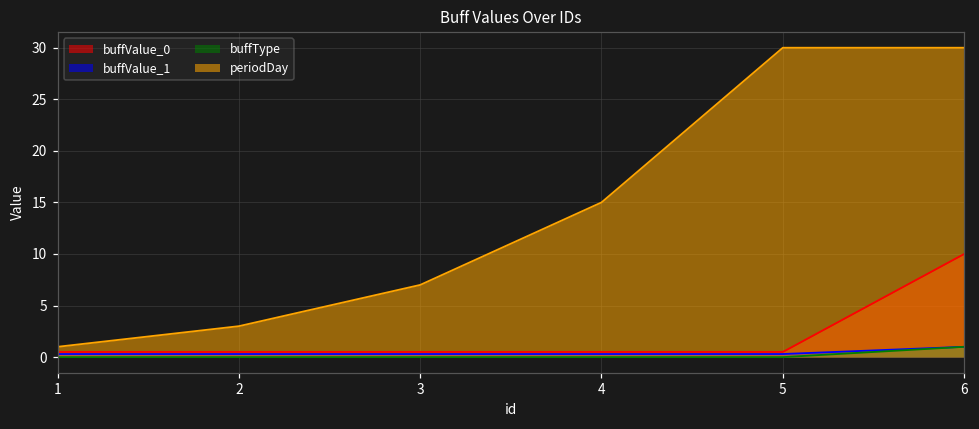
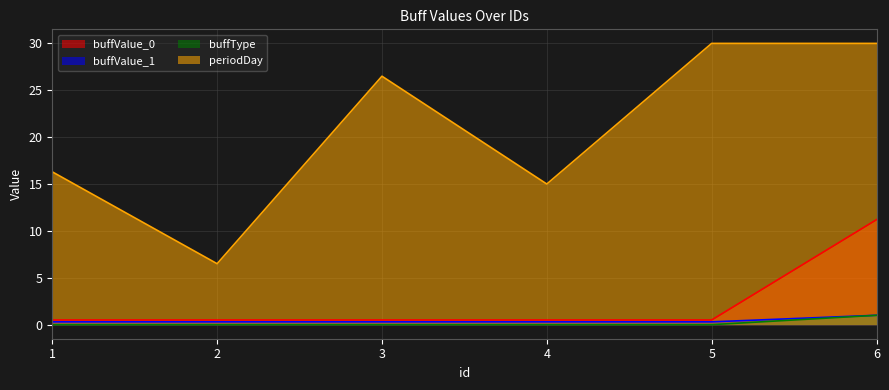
  {
    "buffValue_0": {
-     "6": 10
+     "6": 11
    },
    "buffType": {
      "1": 0,
      "2": 0,
      "3": 0,
      "4": 0,
      "5": 0
    },
    "periodDay": {
-     "1": 1,
-     "2": 3,
-     "3": 7,
+     "1": 16,
+     "2": 7,
+     "3": 27,
      "4": 15,
      "5": 30,
      "6": 30
    }
  }
